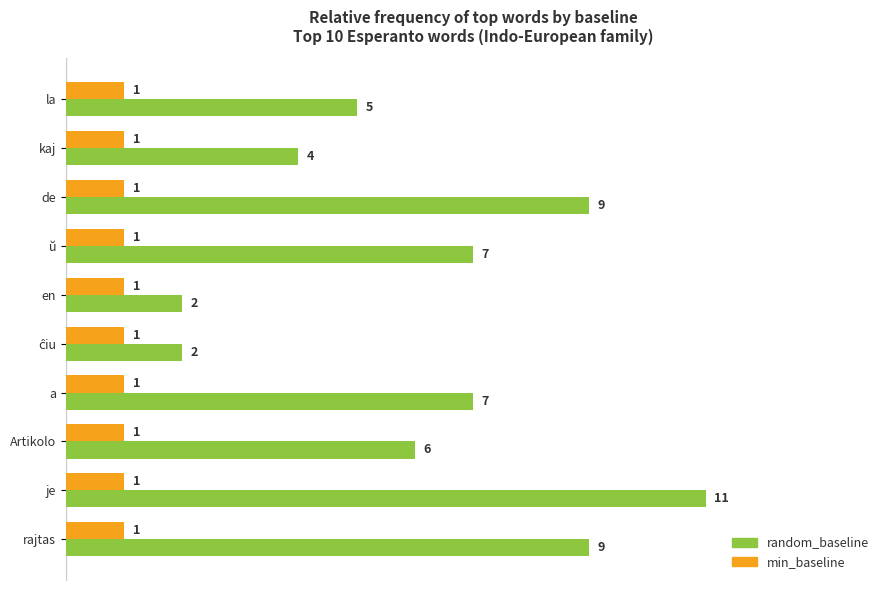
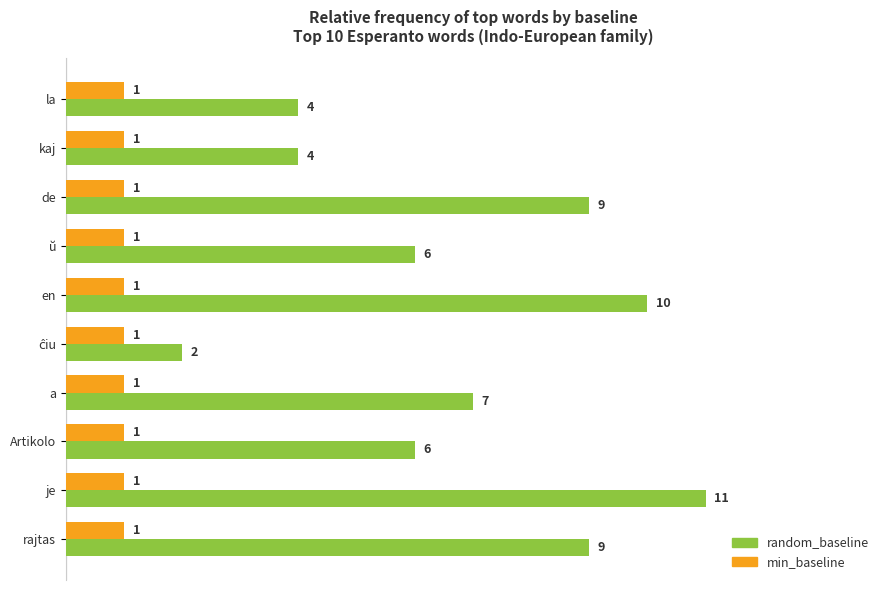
  {
    "random_baseline": {
-     "la": 5,
+     "la": 4,
      "kaj": 4,
      "de": 9,
-     "ŭ": 7,
-     "en": 2,
+     "ŭ": 6,
+     "en": 10,
      "ĉiu": 2,
      "a": 7,
      "Artikolo": 6,
      "je": 11,
      "rajtas": 9
    },
    "min_baseline": {
      "la": 1,
      "kaj": 1,
      "de": 1,
      "ŭ": 1,
      "en": 1,
      "ĉiu": 1,
      "a": 1,
      "Artikolo": 1,
      "je": 1,
      "rajtas": 1
    }
  }
